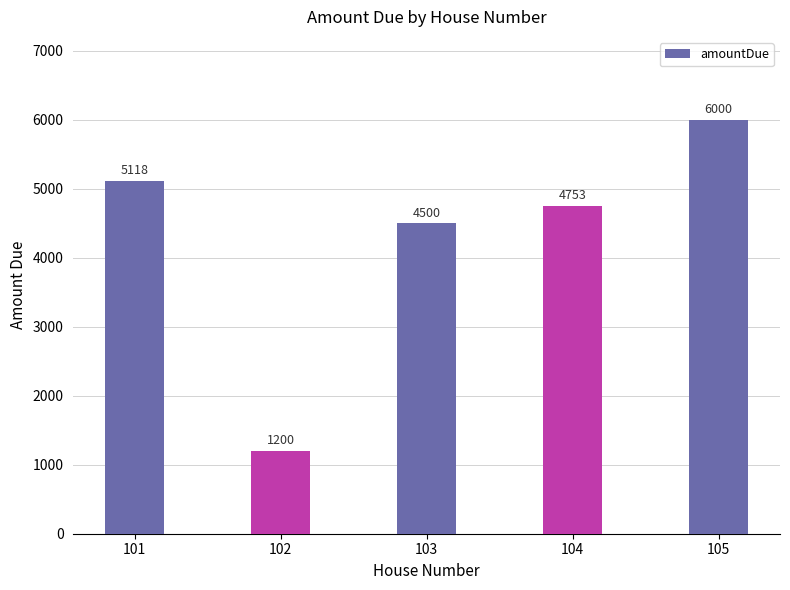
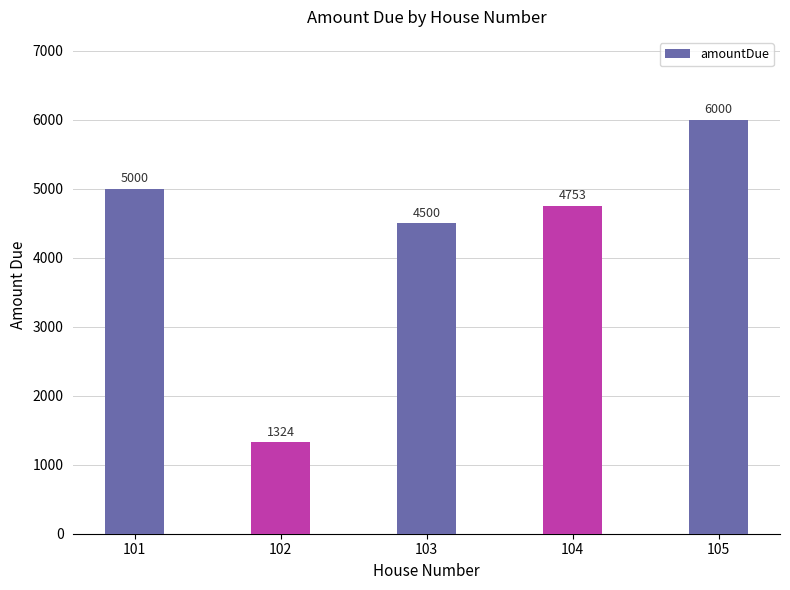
  {
-   "101": 5118,
-   "102": 1200,
+   "101": 5000,
+   "102": 1324,
    "103": 4500,
    "104": 4753,
    "105": 6000
  }
